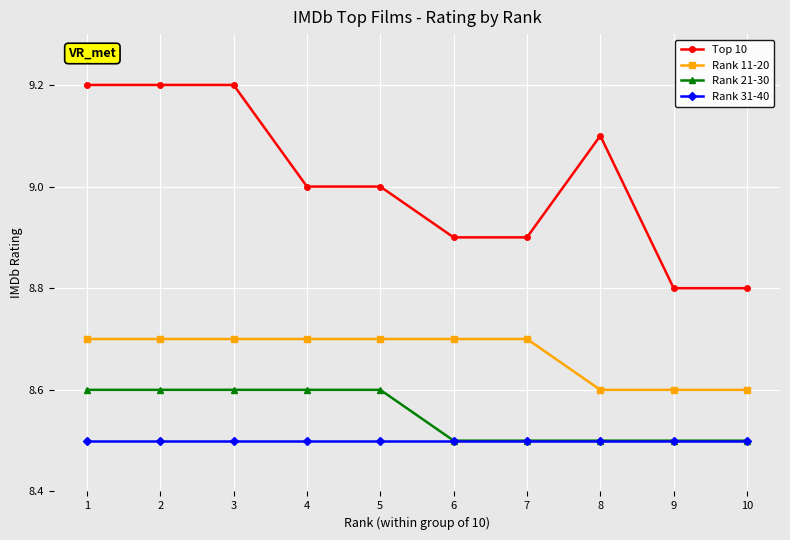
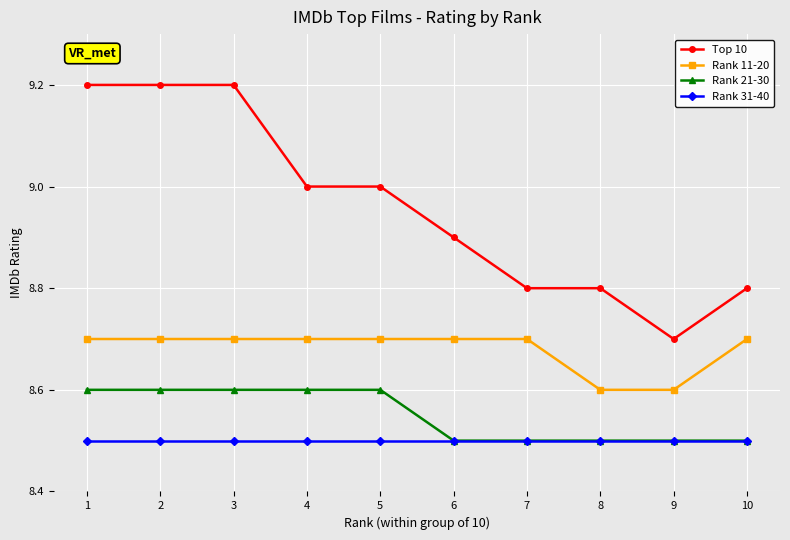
  {
    "Top 10": {
      "1": 9.2,
      "2": 9.2,
      "3": 9.2,
      "4": 9.0,
      "5": 9.0,
      "6": 8.9,
-     "7": 8.9,
-     "8": 9.1,
-     "9": 8.8,
+     "7": 8.8,
+     "8": 8.8,
+     "9": 8.7,
      "10": 8.8
    },
    "Rank 11-20": {
      "1": 8.7,
      "2": 8.7,
      "3": 8.7,
      "4": 8.7,
      "5": 8.7,
      "6": 8.7,
      "7": 8.7,
      "8": 8.6,
      "9": 8.6,
-     "10": 8.6
+     "10": 8.7
    },
    "Rank 21-30": {
      "1": 8.6,
      "2": 8.6,
      "3": 8.6,
      "4": 8.6,
      "5": 8.6
    },
    "Rank 31-40": {
      "1": 8.5,
      "2": 8.5,
      "3": 8.5,
      "4": 8.5,
      "5": 8.5
    }
  }
